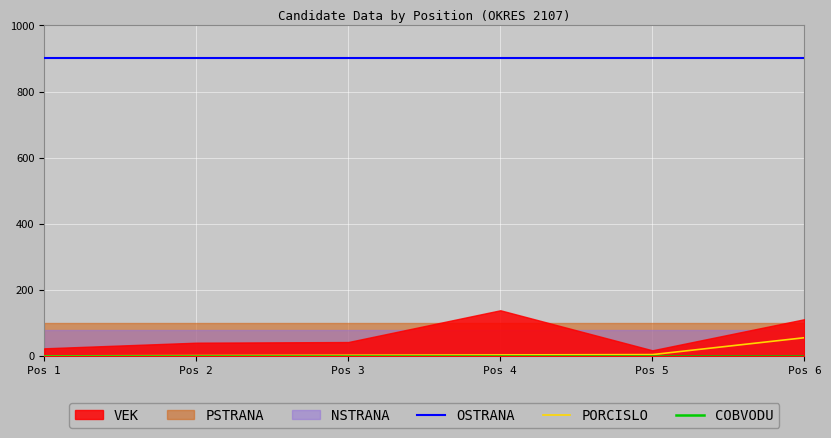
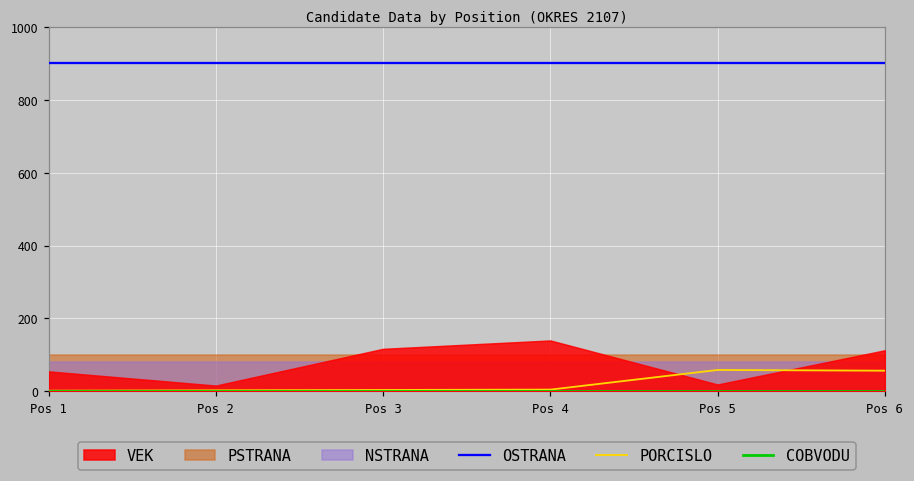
  {
    "VEK": {
-     "Pos 1": 20,
-     "Pos 2": 40,
-     "Pos 3": 40,
+     "Pos 1": 50,
+     "Pos 2": 20,
+     "Pos 3": 120,
      "Pos 4": 140,
      "Pos 5": 20,
      "Pos 6": 110
    },
    "OSTRANA": {
      "Pos 1": 900,
      "Pos 2": 900,
      "Pos 3": 900,
      "Pos 4": 900,
      "Pos 5": 900,
      "Pos 6": 900
    },
    "PORCISLO": {
      "Pos 1": 0,
      "Pos 2": 0,
      "Pos 3": 0,
      "Pos 4": 0,
-     "Pos 5": 10,
+     "Pos 5": 60,
      "Pos 6": 60
    },
    "PSTRANA": {
      "Pos 1": 100,
      "Pos 2": 100,
      "Pos 3": 100,
      "Pos 4": 100,
      "Pos 5": 100,
      "Pos 6": 100
    },
    "NSTRANA": {
      "Pos 1": 80,
      "Pos 2": 80,
      "Pos 3": 80,
      "Pos 4": 80,
      "Pos 5": 80,
      "Pos 6": 80
    }
  }
